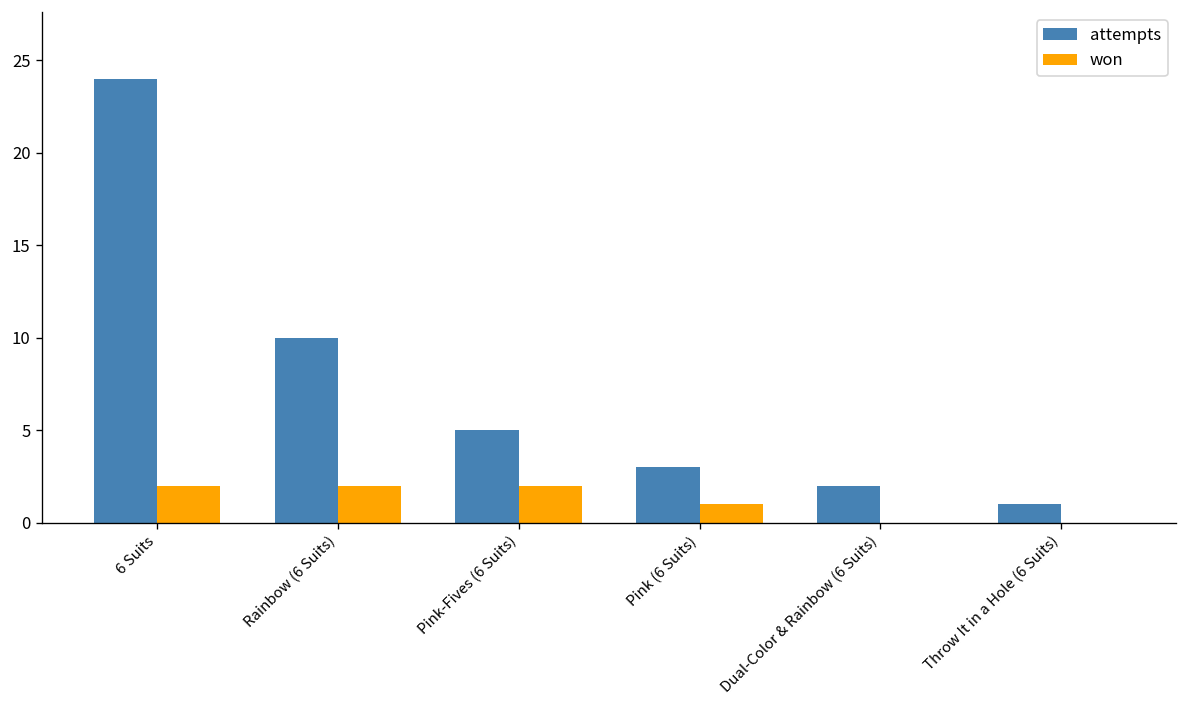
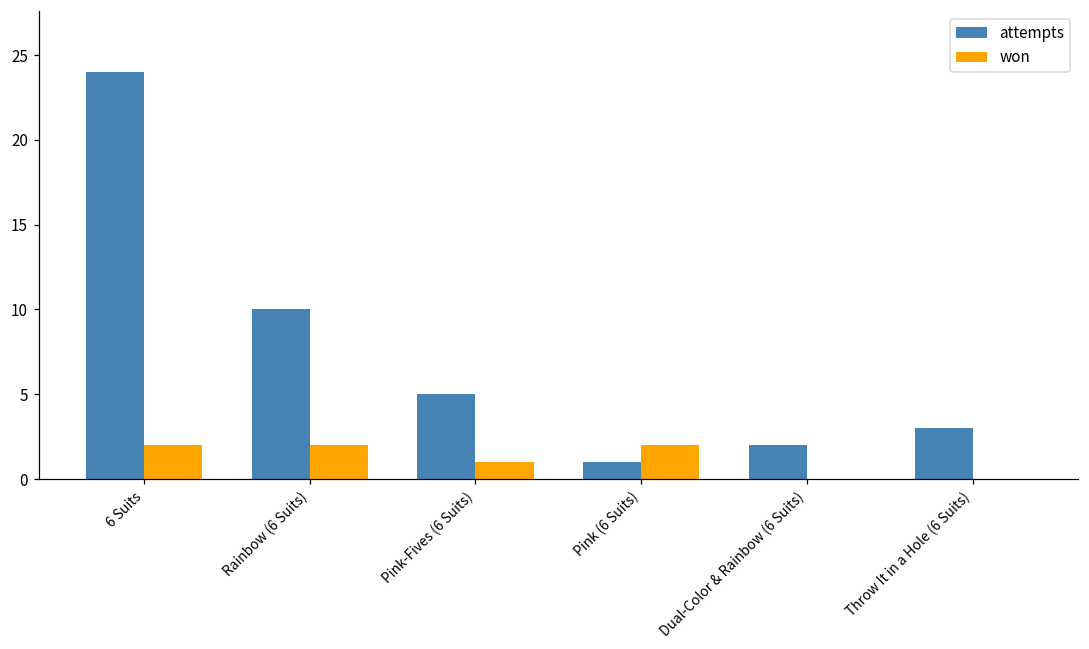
  {
    "attempts": {
      "6 Suits": 24,
      "Rainbow (6 Suits)": 10,
      "Pink-Fives (6 Suits)": 5,
-     "Pink (6 Suits)": 3,
+     "Pink (6 Suits)": 1,
      "Dual-Color & Rainbow (6 Suits)": 2,
-     "Throw It in a Hole (6 Suits)": 1
+     "Throw It in a Hole (6 Suits)": 3
    },
    "won": {
      "6 Suits": 2,
      "Rainbow (6 Suits)": 2,
-     "Pink-Fives (6 Suits)": 2,
-     "Pink (6 Suits)": 1,
+     "Pink-Fives (6 Suits)": 1,
+     "Pink (6 Suits)": 2,
      "Dual-Color & Rainbow (6 Suits)": 0,
      "Throw It in a Hole (6 Suits)": 0
    }
  }
